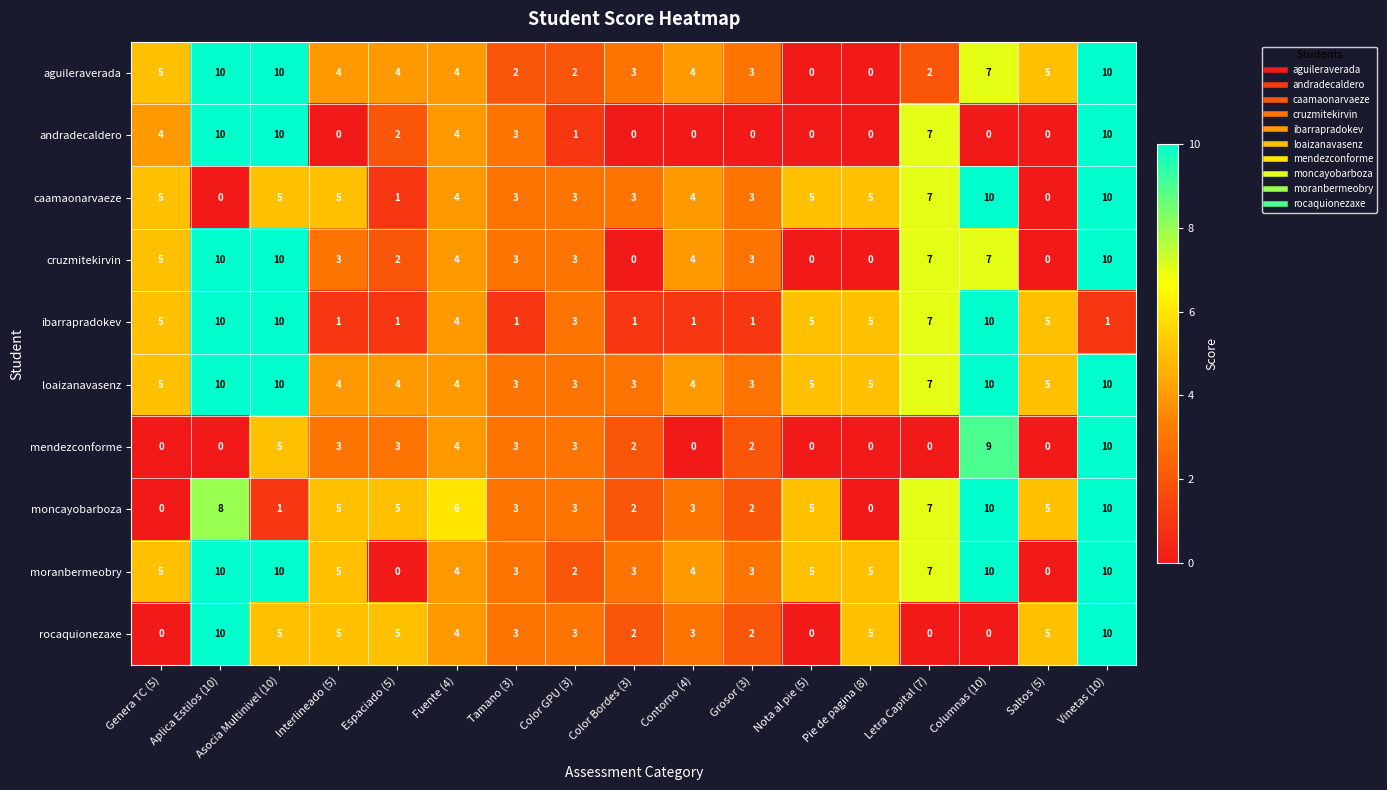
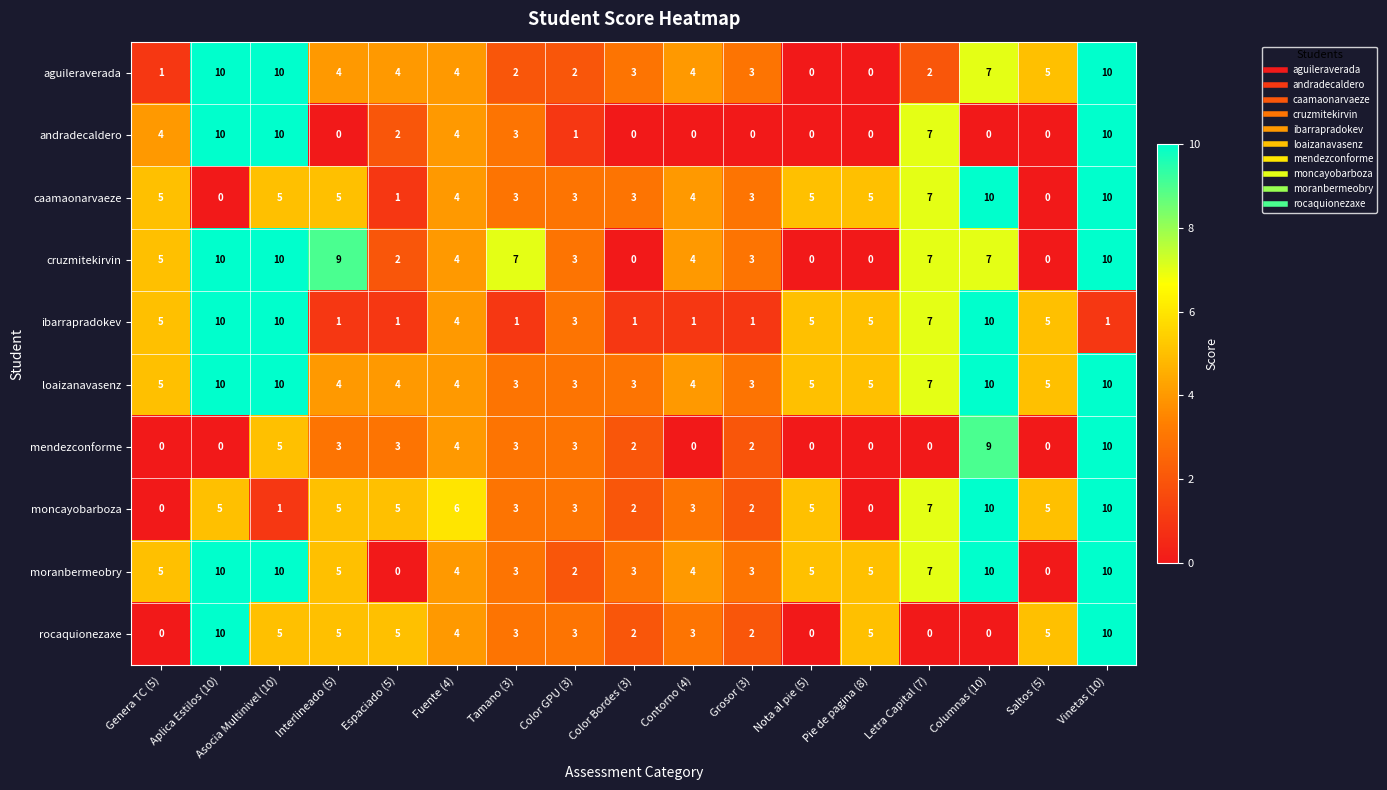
  {
    "aguileraverada": {
-     "Genera TC (5)": 5,
+     "Genera TC (5)": 1,
      "Aplica Estilos (10)": 10,
      "Asocia Multinivel (10)": 10,
      "Interlineado (5)": 4,
      "Espaciado (5)": 4,
      "Fuente (4)": 4,
      "Tamano (3)": 2,
      "Color GPU (3)": 2,
      "Color Bordes (3)": 3,
      "Contorno (4)": 4,
      "Grosor (3)": 3,
      "Nota al pie (5)": 0,
      "Pie de pagina (8)": 0,
      "Letra Capital (7)": 2,
      "Columnas (10)": 7,
      "Saltos (5)": 5,
      "Vinetas (10)": 10
    },
    "andradecaldero": {
      "Genera TC (5)": 4,
      "Aplica Estilos (10)": 10,
      "Asocia Multinivel (10)": 10,
      "Interlineado (5)": 0,
      "Espaciado (5)": 2,
      "Fuente (4)": 4,
      "Tamano (3)": 3,
      "Color GPU (3)": 1,
      "Color Bordes (3)": 0,
      "Contorno (4)": 0,
      "Grosor (3)": 0,
      "Nota al pie (5)": 0,
      "Pie de pagina (8)": 0,
      "Letra Capital (7)": 7,
      "Columnas (10)": 0,
      "Saltos (5)": 0,
      "Vinetas (10)": 10
    },
    "caamaonarvaeze": {
      "Genera TC (5)": 5,
      "Aplica Estilos (10)": 0,
      "Asocia Multinivel (10)": 5,
      "Interlineado (5)": 5,
      "Espaciado (5)": 1,
      "Fuente (4)": 4,
      "Tamano (3)": 3,
      "Color GPU (3)": 3,
      "Color Bordes (3)": 3,
      "Contorno (4)": 4,
      "Grosor (3)": 3,
      "Nota al pie (5)": 5,
      "Pie de pagina (8)": 5,
      "Letra Capital (7)": 7,
      "Columnas (10)": 10,
      "Saltos (5)": 0,
      "Vinetas (10)": 10
    },
    "cruzmitekirvin": {
      "Genera TC (5)": 5,
      "Aplica Estilos (10)": 10,
      "Asocia Multinivel (10)": 10,
-     "Interlineado (5)": 3,
+     "Interlineado (5)": 9,
      "Espaciado (5)": 2,
      "Fuente (4)": 4,
-     "Tamano (3)": 3,
+     "Tamano (3)": 7,
      "Color GPU (3)": 3,
      "Color Bordes (3)": 0,
      "Contorno (4)": 4,
      "Grosor (3)": 3,
      "Nota al pie (5)": 0,
      "Pie de pagina (8)": 0,
      "Letra Capital (7)": 7,
      "Columnas (10)": 7,
      "Saltos (5)": 0,
      "Vinetas (10)": 10
    },
    "ibarrapradokev": {
      "Genera TC (5)": 5,
      "Aplica Estilos (10)": 10,
      "Asocia Multinivel (10)": 10,
      "Interlineado (5)": 1,
      "Espaciado (5)": 1,
      "Fuente (4)": 4,
      "Tamano (3)": 1,
      "Color GPU (3)": 3,
      "Color Bordes (3)": 1,
      "Contorno (4)": 1,
      "Grosor (3)": 1,
      "Nota al pie (5)": 5,
      "Pie de pagina (8)": 5,
      "Letra Capital (7)": 7,
      "Columnas (10)": 10,
      "Saltos (5)": 5,
      "Vinetas (10)": 1
    },
    "loaizanavasenz": {
      "Genera TC (5)": 5,
      "Aplica Estilos (10)": 10,
      "Asocia Multinivel (10)": 10,
      "Interlineado (5)": 4,
      "Espaciado (5)": 4,
      "Fuente (4)": 4,
      "Tamano (3)": 3,
      "Color GPU (3)": 3,
      "Color Bordes (3)": 3,
      "Contorno (4)": 4,
      "Grosor (3)": 3,
      "Nota al pie (5)": 5,
      "Pie de pagina (8)": 5,
      "Letra Capital (7)": 7,
      "Columnas (10)": 10,
      "Saltos (5)": 5,
      "Vinetas (10)": 10
    },
    "mendezconforme": {
      "Genera TC (5)": 0,
      "Aplica Estilos (10)": 0,
      "Asocia Multinivel (10)": 5,
      "Interlineado (5)": 3,
      "Espaciado (5)": 3,
      "Fuente (4)": 4,
      "Tamano (3)": 3,
      "Color GPU (3)": 3,
      "Color Bordes (3)": 2,
      "Contorno (4)": 0,
      "Grosor (3)": 2,
      "Nota al pie (5)": 0,
      "Pie de pagina (8)": 0,
      "Letra Capital (7)": 0,
      "Columnas (10)": 9,
      "Saltos (5)": 0,
      "Vinetas (10)": 10
    },
    "moncayobarboza": {
      "Genera TC (5)": 0,
-     "Aplica Estilos (10)": 8,
+     "Aplica Estilos (10)": 5,
      "Asocia Multinivel (10)": 1,
      "Interlineado (5)": 5,
      "Espaciado (5)": 5,
      "Fuente (4)": 6,
      "Tamano (3)": 3,
      "Color GPU (3)": 3,
      "Color Bordes (3)": 2,
      "Contorno (4)": 3,
      "Grosor (3)": 2,
      "Nota al pie (5)": 5,
      "Pie de pagina (8)": 0,
      "Letra Capital (7)": 7,
      "Columnas (10)": 10,
      "Saltos (5)": 5,
      "Vinetas (10)": 10
    },
    "moranbermeobry": {
      "Genera TC (5)": 5,
      "Aplica Estilos (10)": 10,
      "Asocia Multinivel (10)": 10,
      "Interlineado (5)": 5,
      "Espaciado (5)": 0,
      "Fuente (4)": 4,
      "Tamano (3)": 3,
      "Color GPU (3)": 2,
      "Color Bordes (3)": 3,
      "Contorno (4)": 4,
      "Grosor (3)": 3,
      "Nota al pie (5)": 5,
      "Pie de pagina (8)": 5,
      "Letra Capital (7)": 7,
      "Columnas (10)": 10,
      "Saltos (5)": 0,
      "Vinetas (10)": 10
    },
    "rocaquionezaxe": {
      "Genera TC (5)": 0,
      "Aplica Estilos (10)": 10,
      "Asocia Multinivel (10)": 5,
      "Interlineado (5)": 5,
      "Espaciado (5)": 5,
      "Fuente (4)": 4,
      "Tamano (3)": 3,
      "Color GPU (3)": 3,
      "Color Bordes (3)": 2,
      "Contorno (4)": 3,
      "Grosor (3)": 2,
      "Nota al pie (5)": 0,
      "Pie de pagina (8)": 5,
      "Letra Capital (7)": 0,
      "Columnas (10)": 0,
      "Saltos (5)": 5,
      "Vinetas (10)": 10
    }
  }
